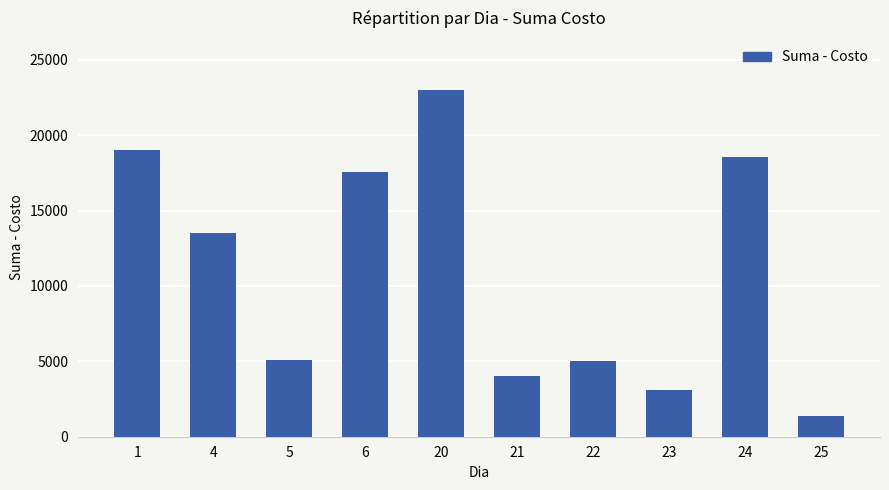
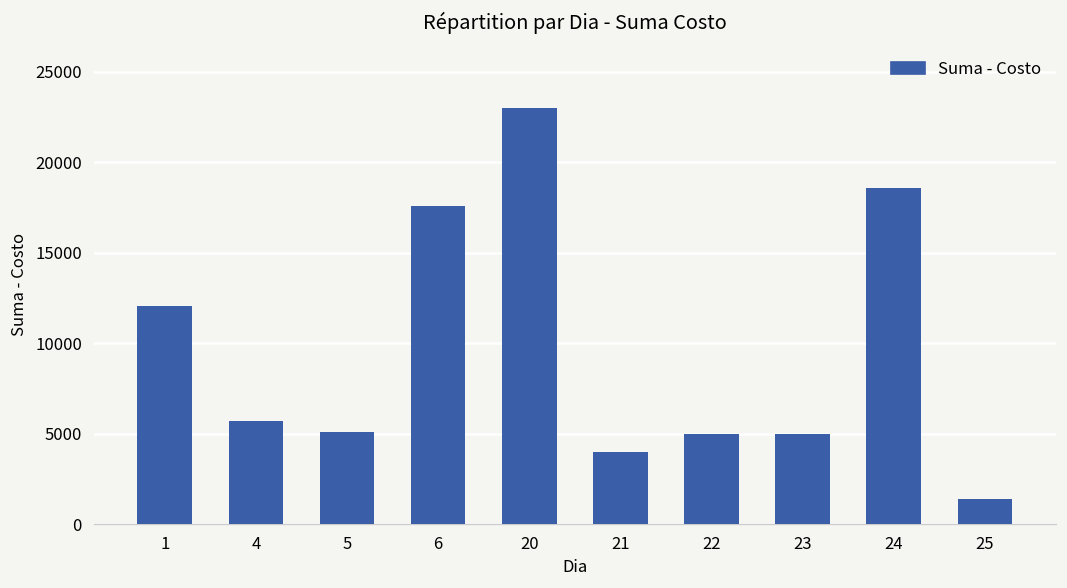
  {
-   "1": 19000,
-   "4": 13500,
+   "1": 12000,
+   "4": 5700,
    "5": 5100,
    "6": 17600,
    "20": 23000,
    "21": 4000,
    "22": 5000,
-   "23": 3100,
+   "23": 5000,
    "24": 18600,
    "25": 1400
  }
